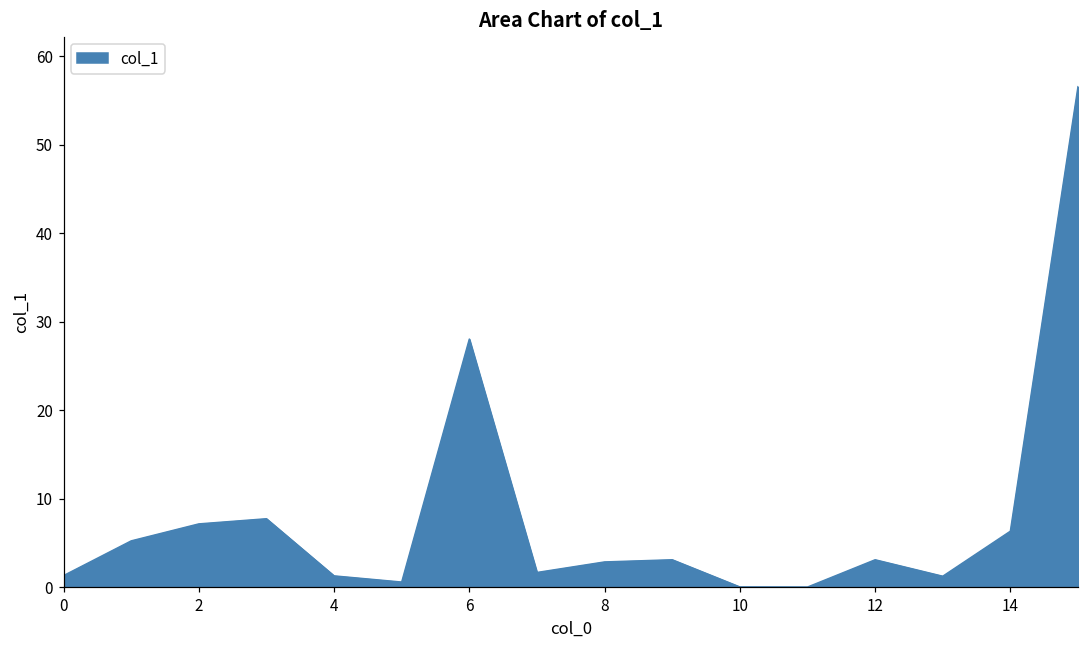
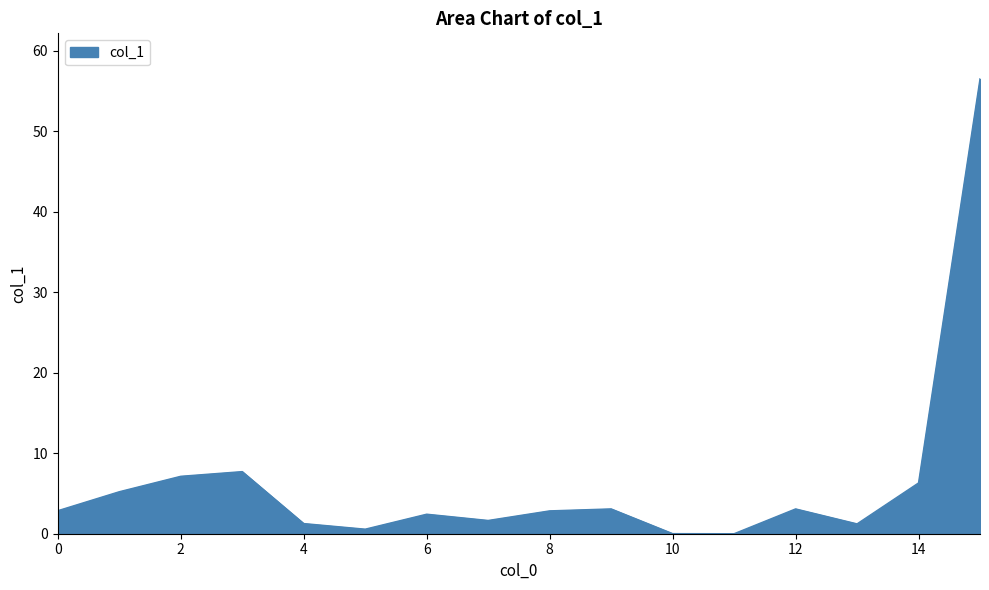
  {
-   "0": 1,
+   "0": 3,
    "2": 7,
    "4": 1,
-   "6": 28,
+   "6": 2,
    "8": 3,
    "10": 0,
    "12": 3,
    "14": 6
  }
